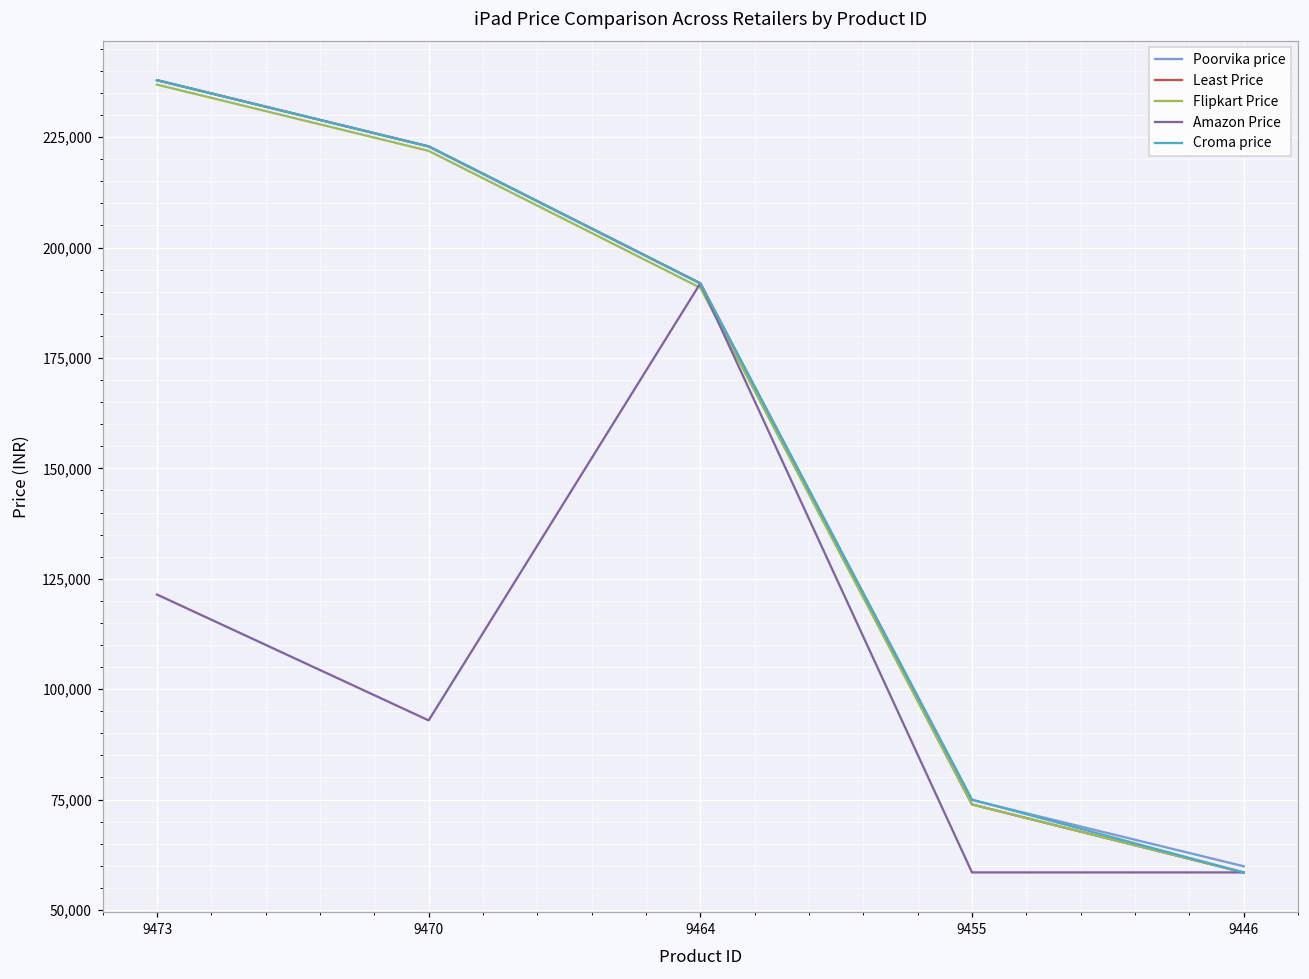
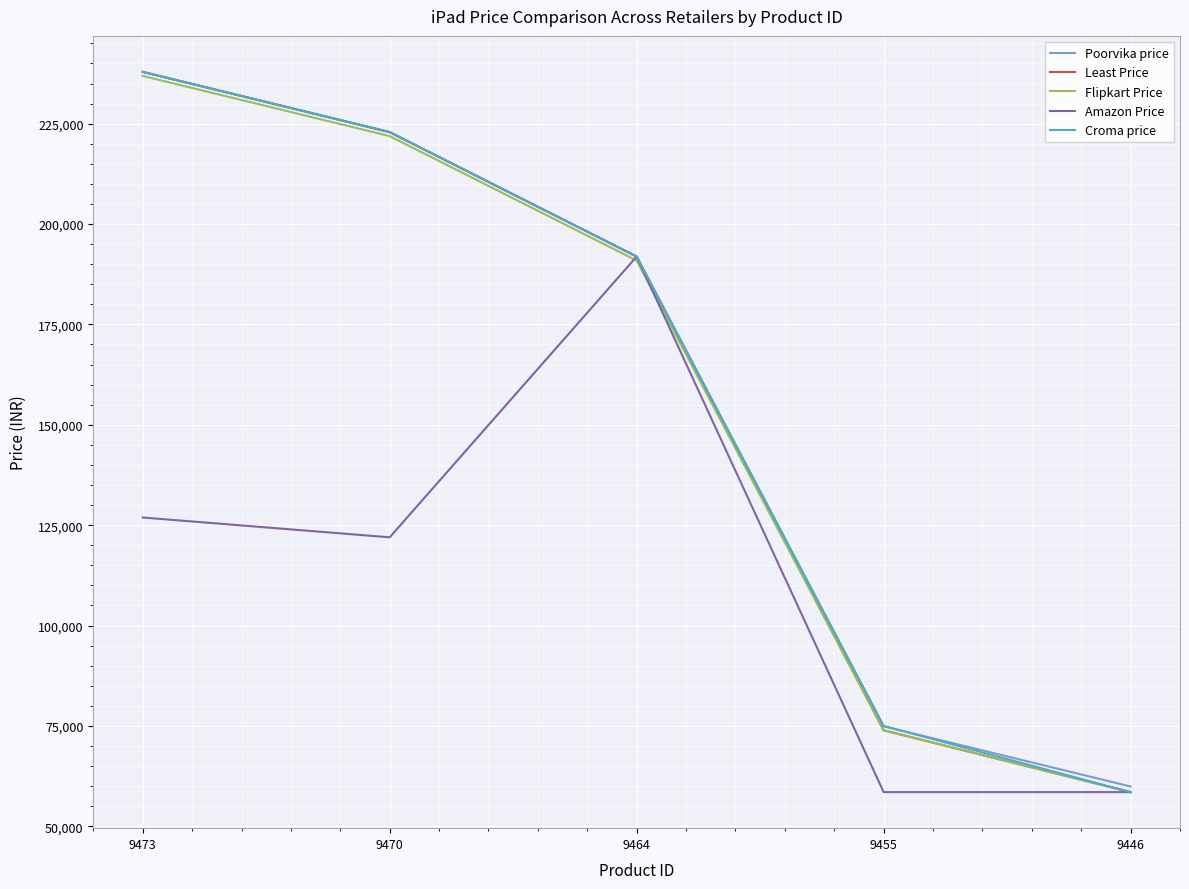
  {
    "Flipkart Price": {
      "9473": "237,000",
      "9470": "222,000",
      "9464": "191,000"
    },
    "Amazon Price": {
-     "9473": "121,000",
-     "9470": "93,000",
+     "9473": "127,000",
+     "9470": "122,000",
      "9455": "59,000"
    }
  }
